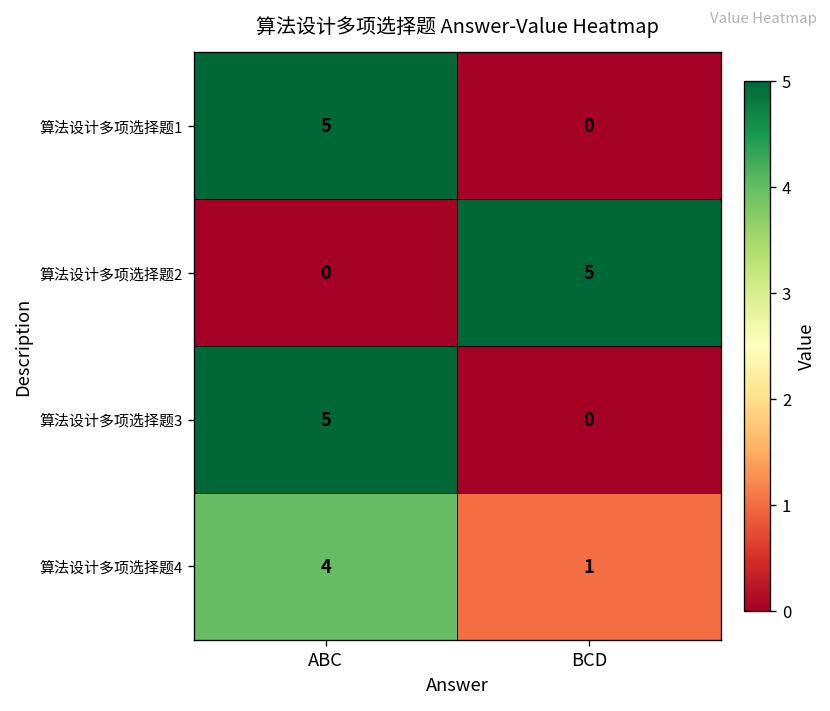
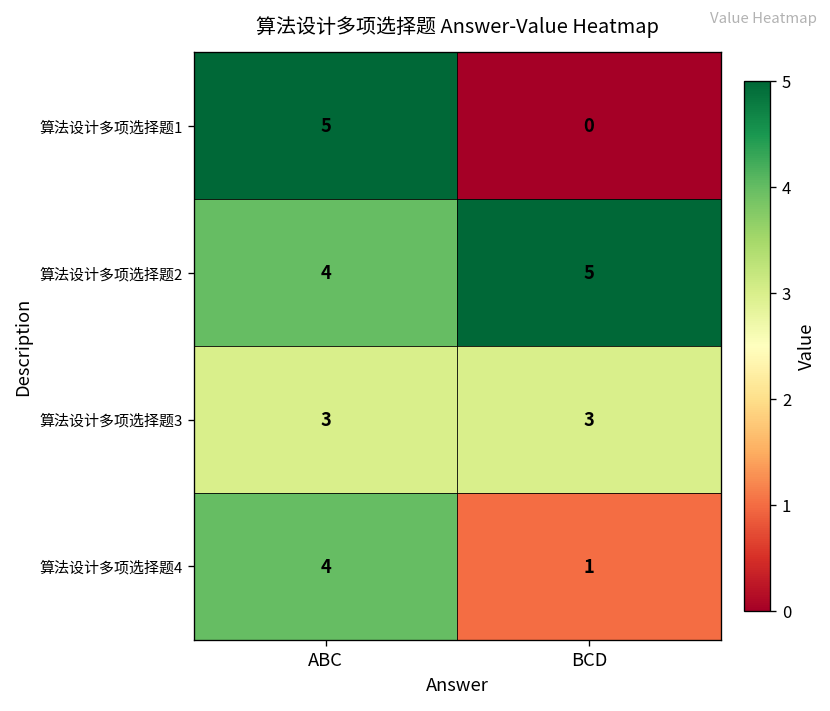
  {
    "算法设计多项选择题1": {
      "ABC": 5,
      "BCD": 0
    },
    "算法设计多项选择题2": {
-     "ABC": 0,
+     "ABC": 4,
      "BCD": 5
    },
    "算法设计多项选择题3": {
-     "ABC": 5,
-     "BCD": 0
+     "ABC": 3,
+     "BCD": 3
    },
    "算法设计多项选择题4": {
      "ABC": 4,
      "BCD": 1
    }
  }
